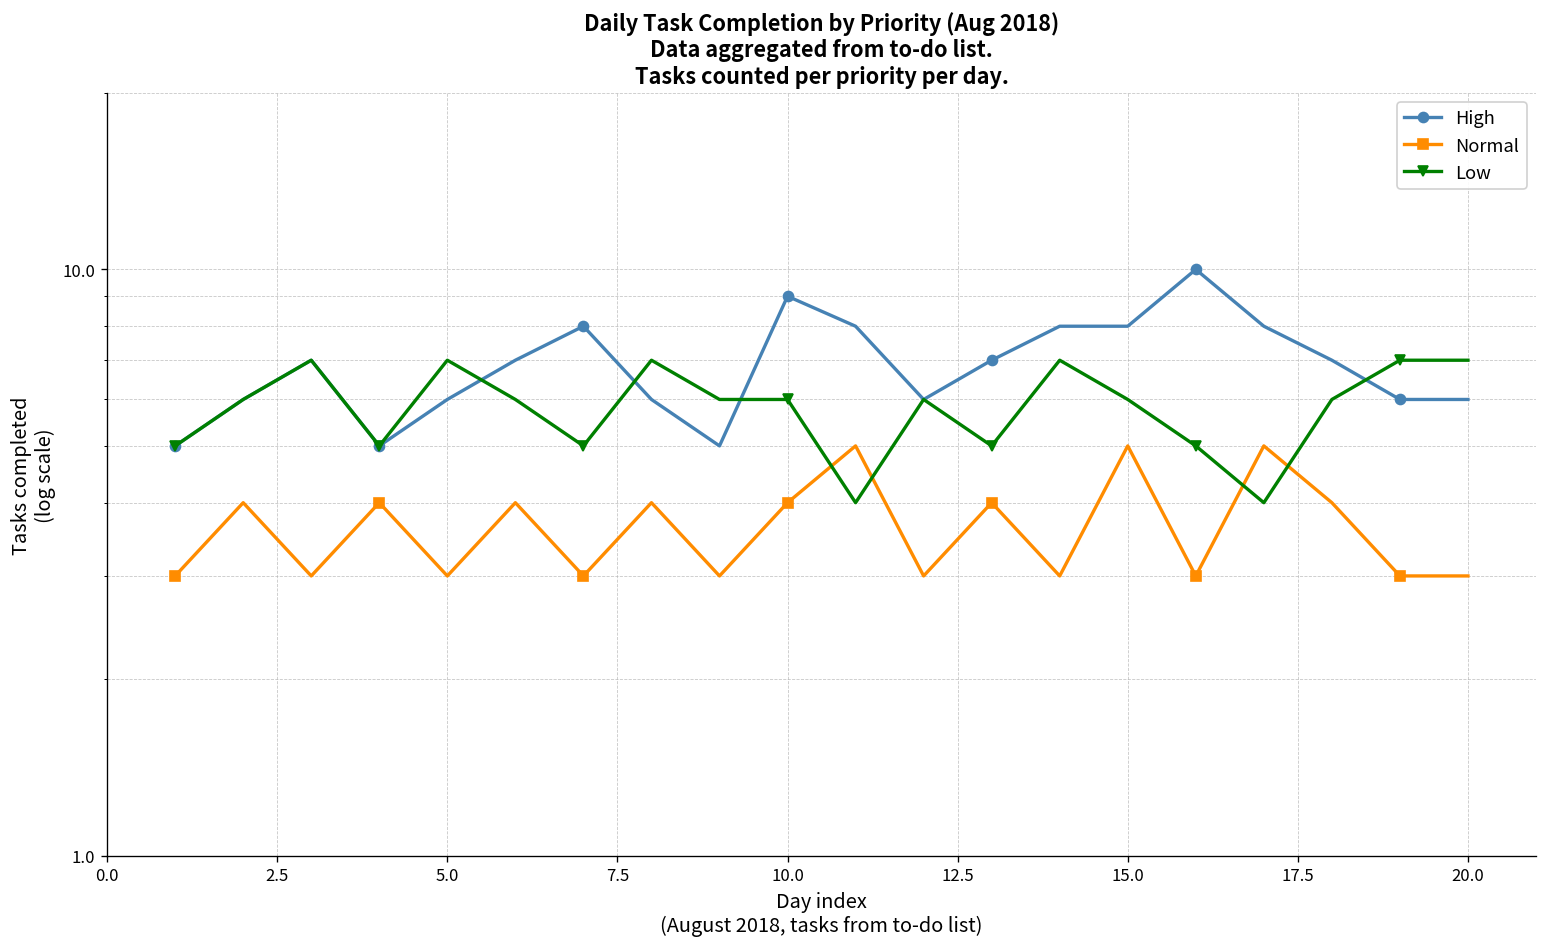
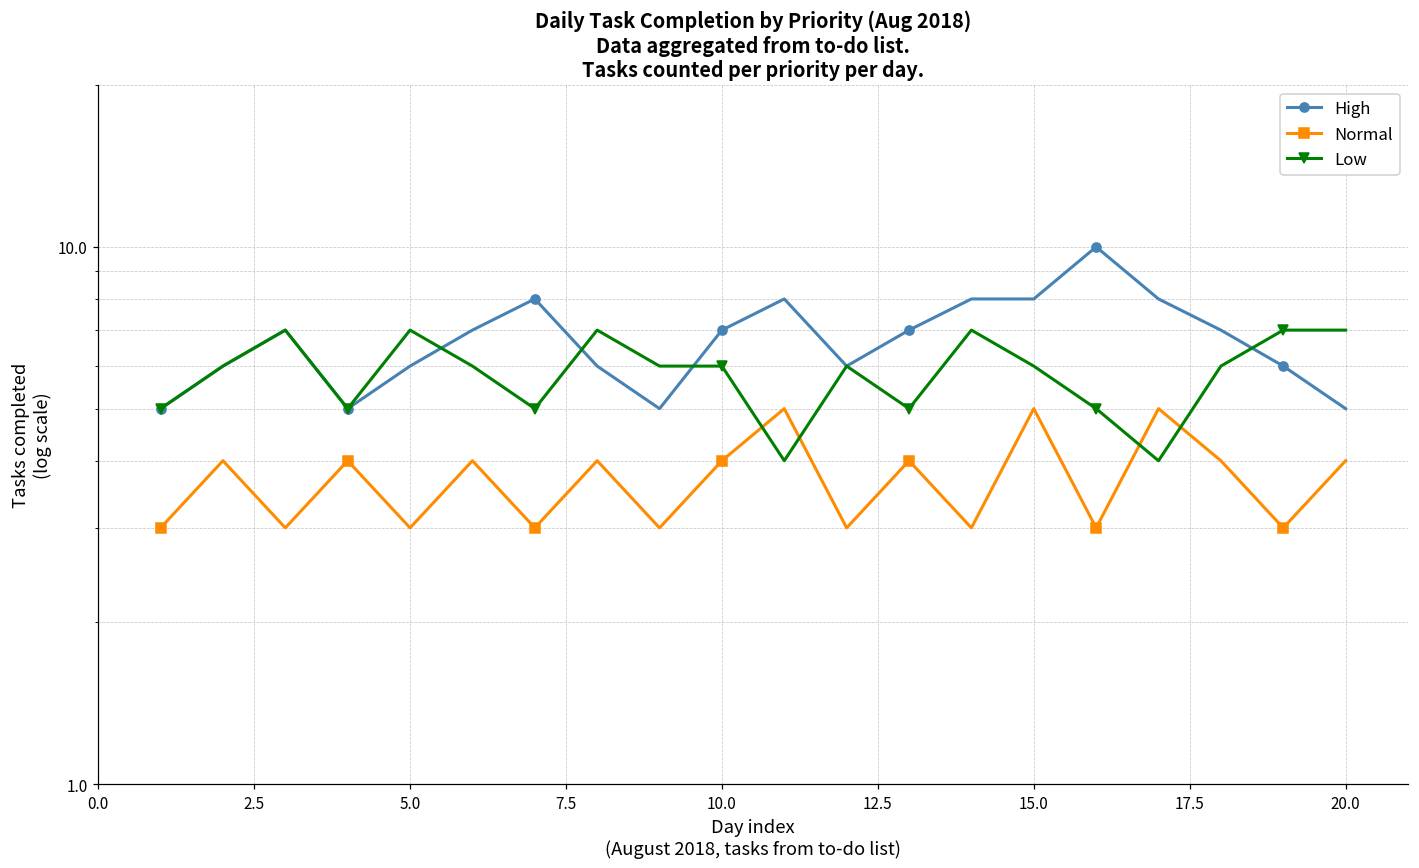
  {
    "High": {
      "5.0": 6,
-     "10.0": 9,
+     "10.0": 7,
      "15.0": 8,
-     "20.0": 6
+     "20.0": 5
    },
    "Normal": {
      "5.0": 3,
      "10.0": 4,
      "15.0": 5,
-     "20.0": 3
+     "20.0": 4
    },
    "Low": {
      "5.0": 7,
      "10.0": 6,
      "15.0": 6,
      "20.0": 7
    }
  }
